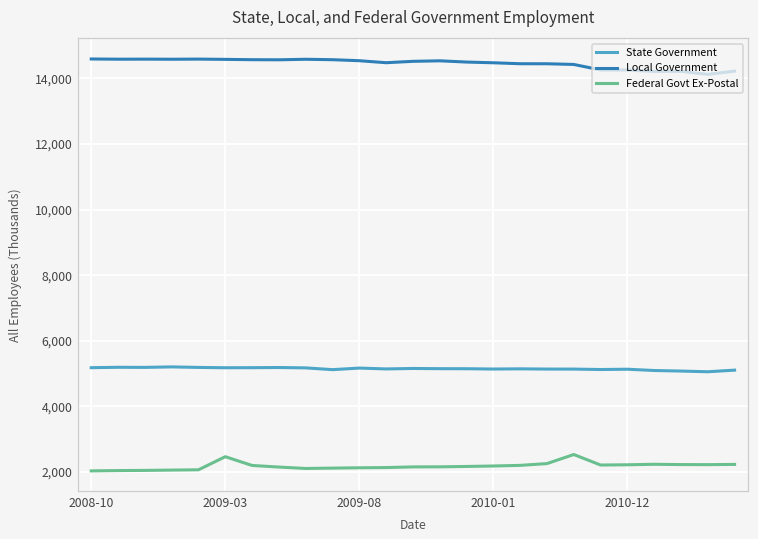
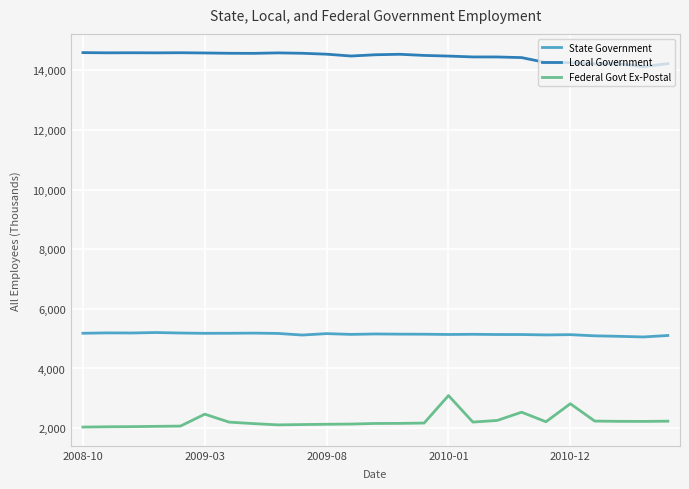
  {
    "Federal Govt Ex-Postal": {
      "2008-10": "2,000",
      "2009-03": "2,500",
      "2009-08": "2,100",
-     "2010-01": "2,200",
-     "2010-12": "2,200"
+     "2010-01": "3,100",
+     "2010-12": "2,800"
    }
  }
